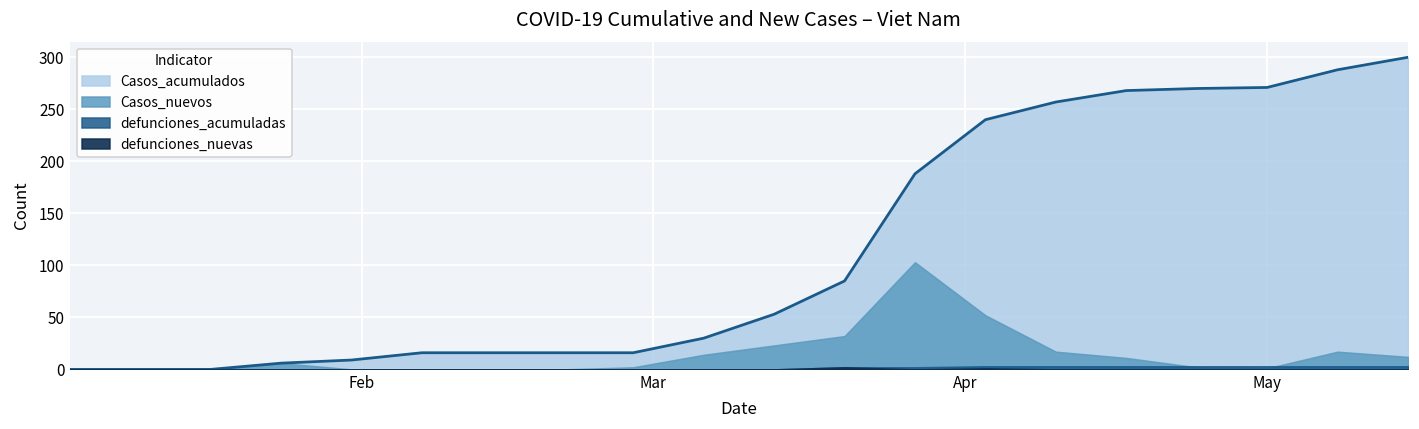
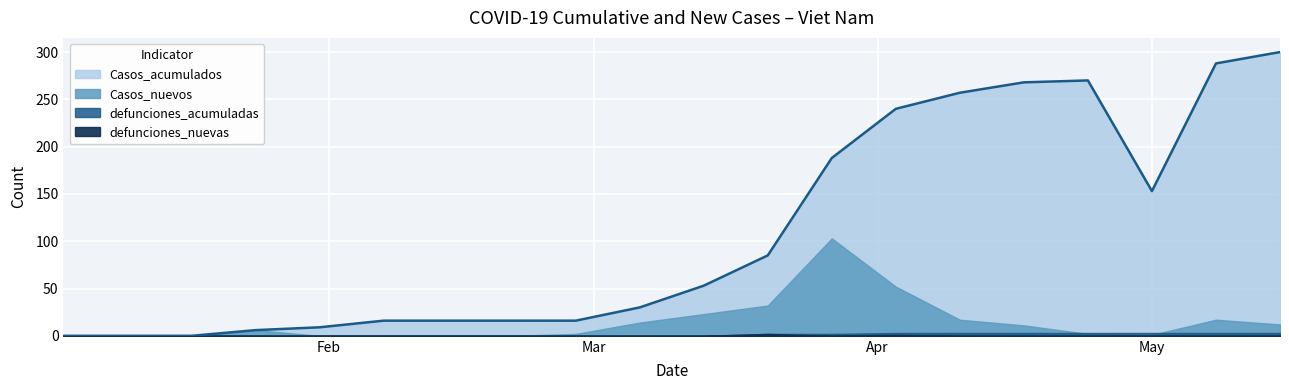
  {
    "Casos_acumulados": {
-     "May": 270
+     "May": 150
    }
  }
